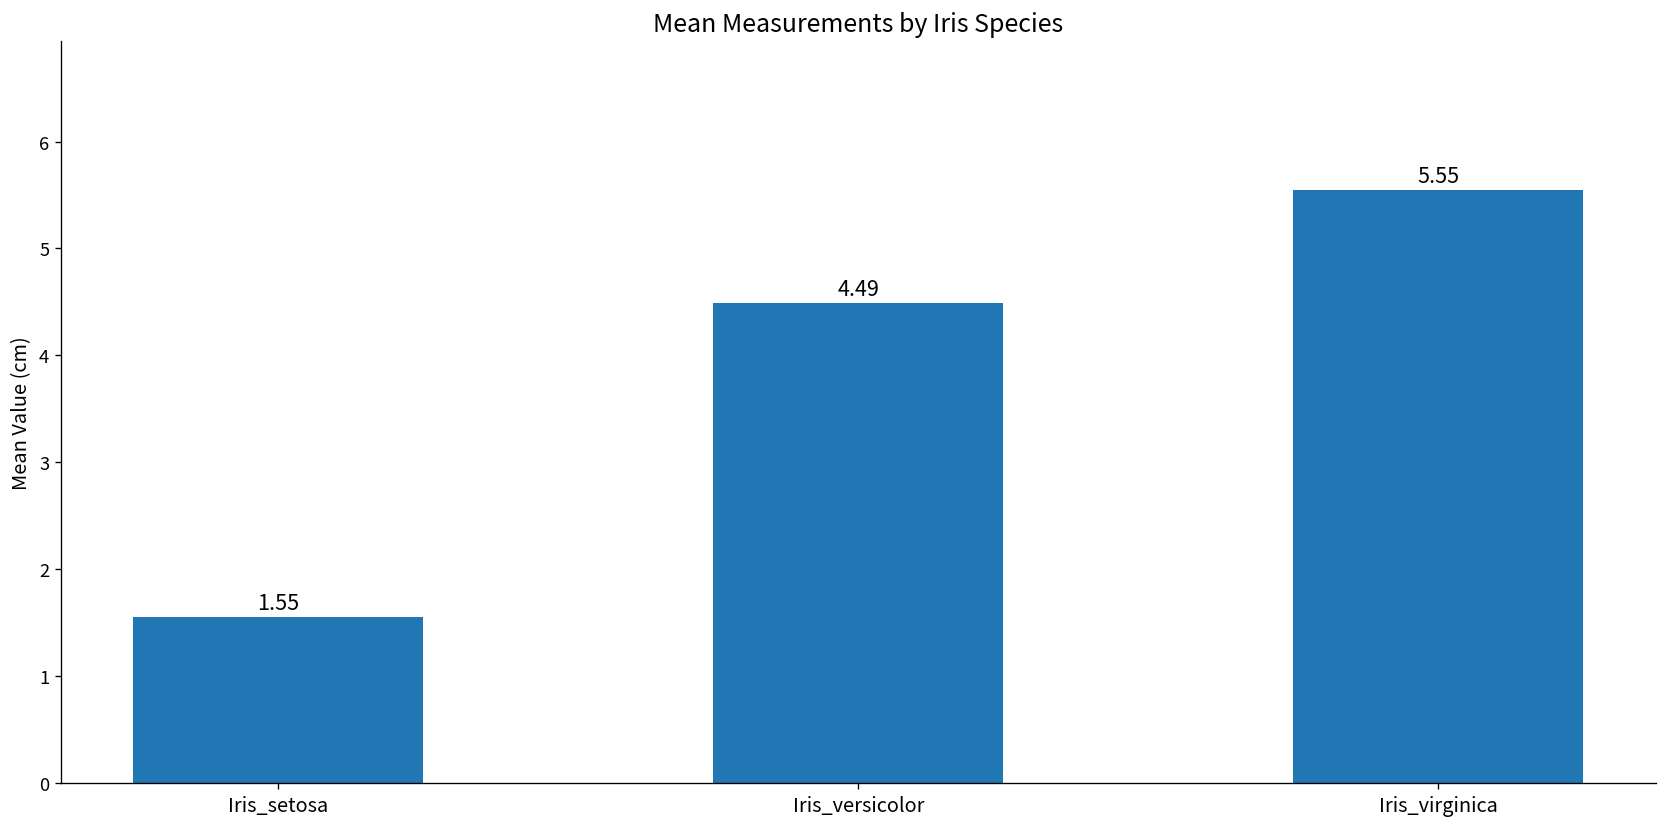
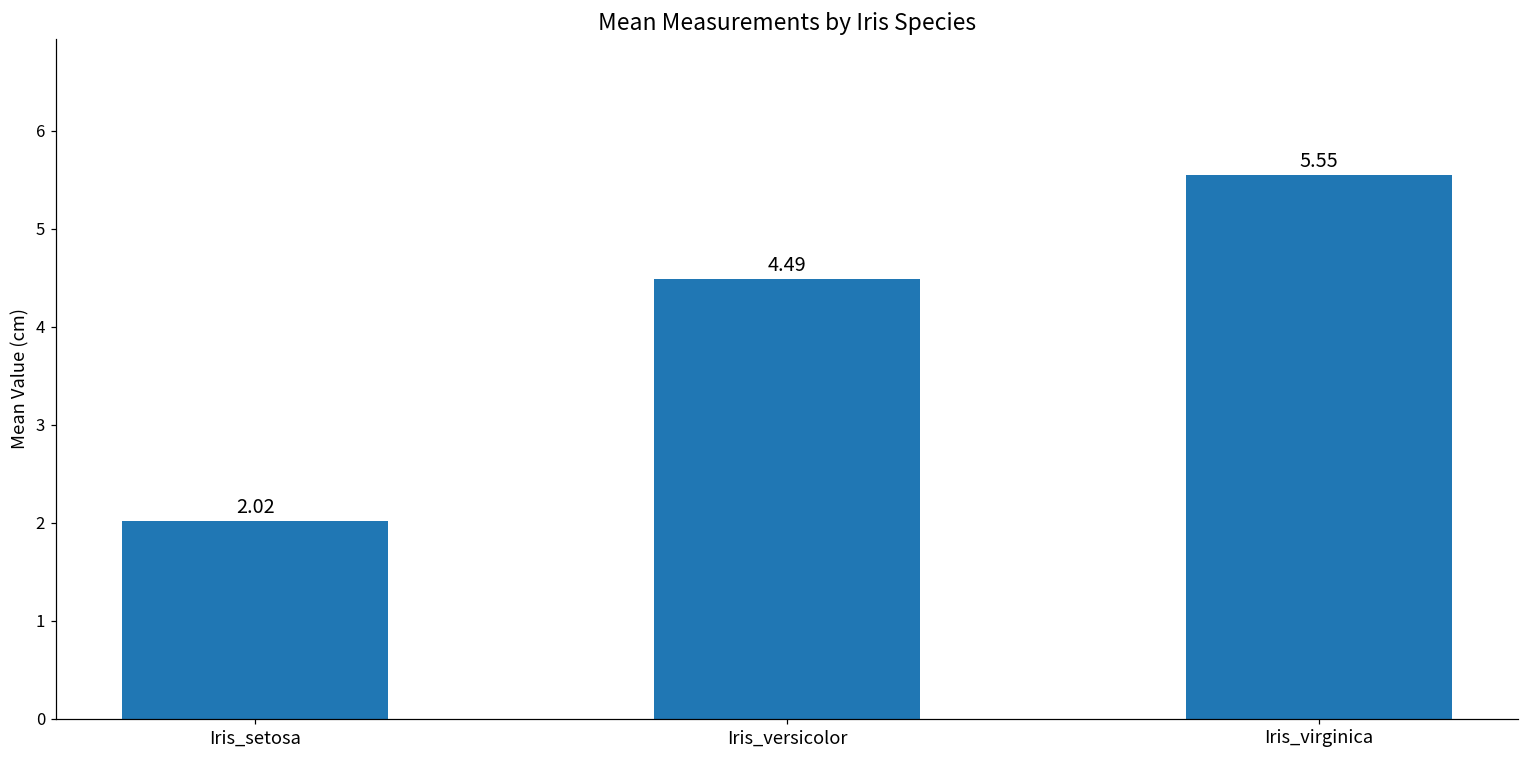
  {
-   "Iris_setosa": 1.55,
+   "Iris_setosa": 2.02,
    "Iris_versicolor": 4.49,
    "Iris_virginica": 5.55
  }
